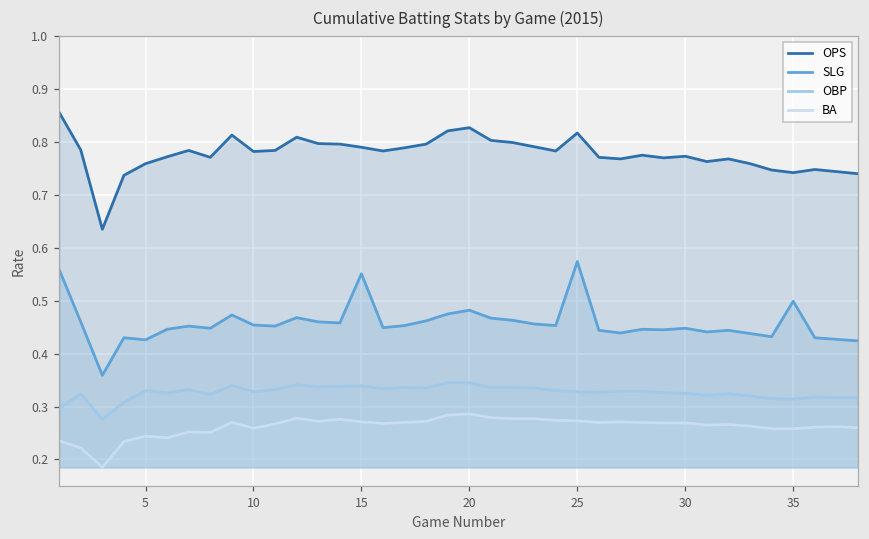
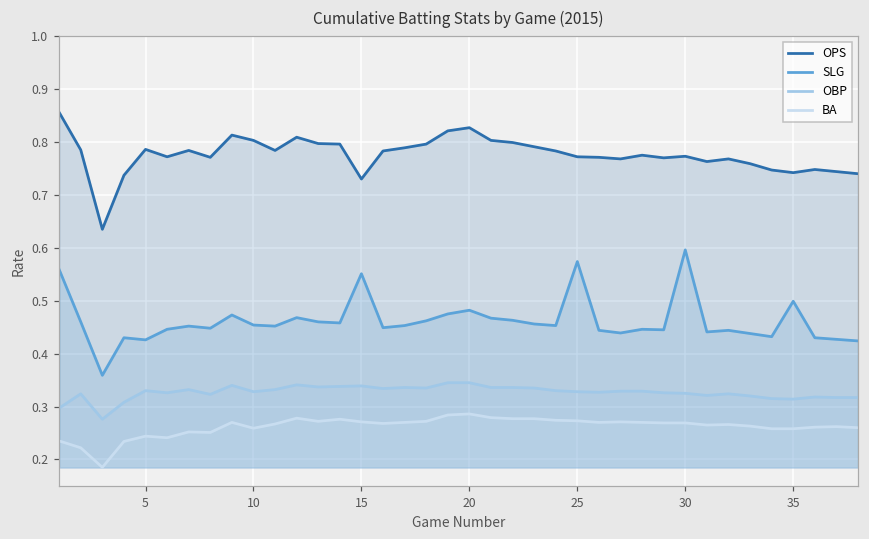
  {
    "OPS": {
-     "5": 0.76,
-     "10": 0.78,
-     "15": 0.79,
+     "5": 0.79,
+     "10": 0.80,
+     "15": 0.73,
      "20": 0.83,
-     "25": 0.82,
+     "25": 0.77,
      "30": 0.77,
      "35": 0.74
    },
    "SLG": {
      "5": 0.43,
      "10": 0.45,
      "15": 0.55,
      "20": 0.48,
      "25": 0.57,
-     "30": 0.45,
+     "30": 0.60,
      "35": 0.50
    }
  }
